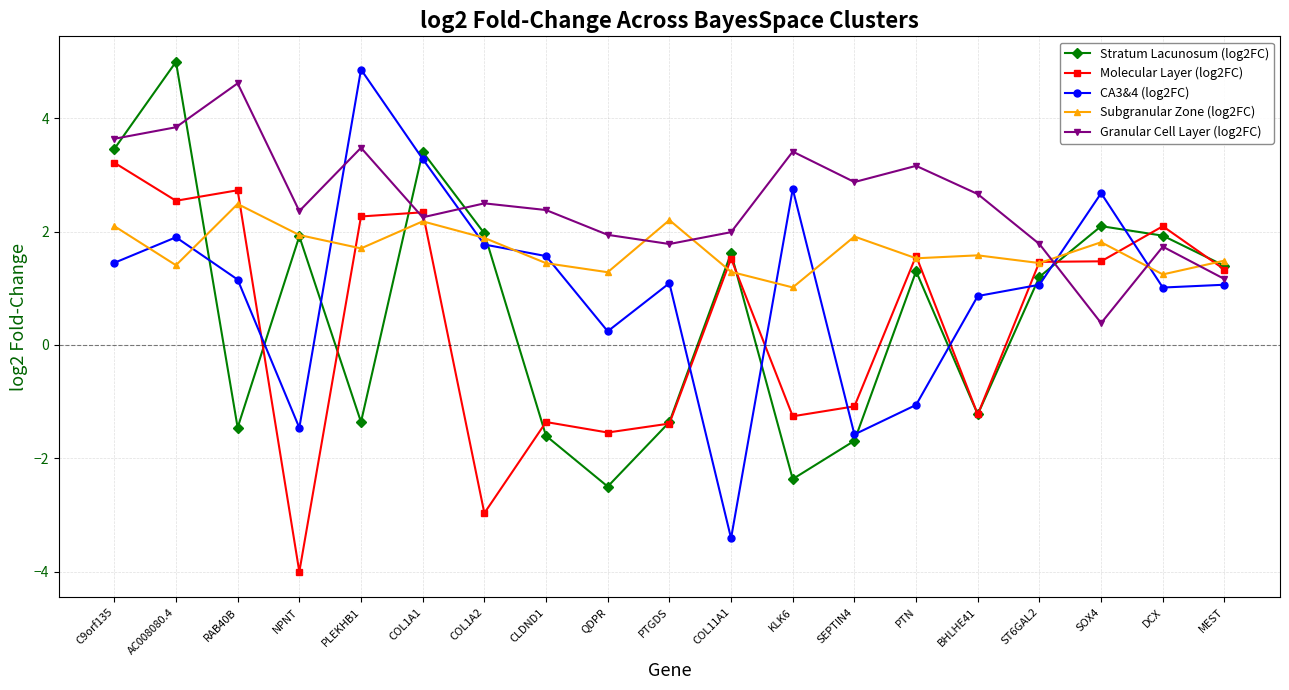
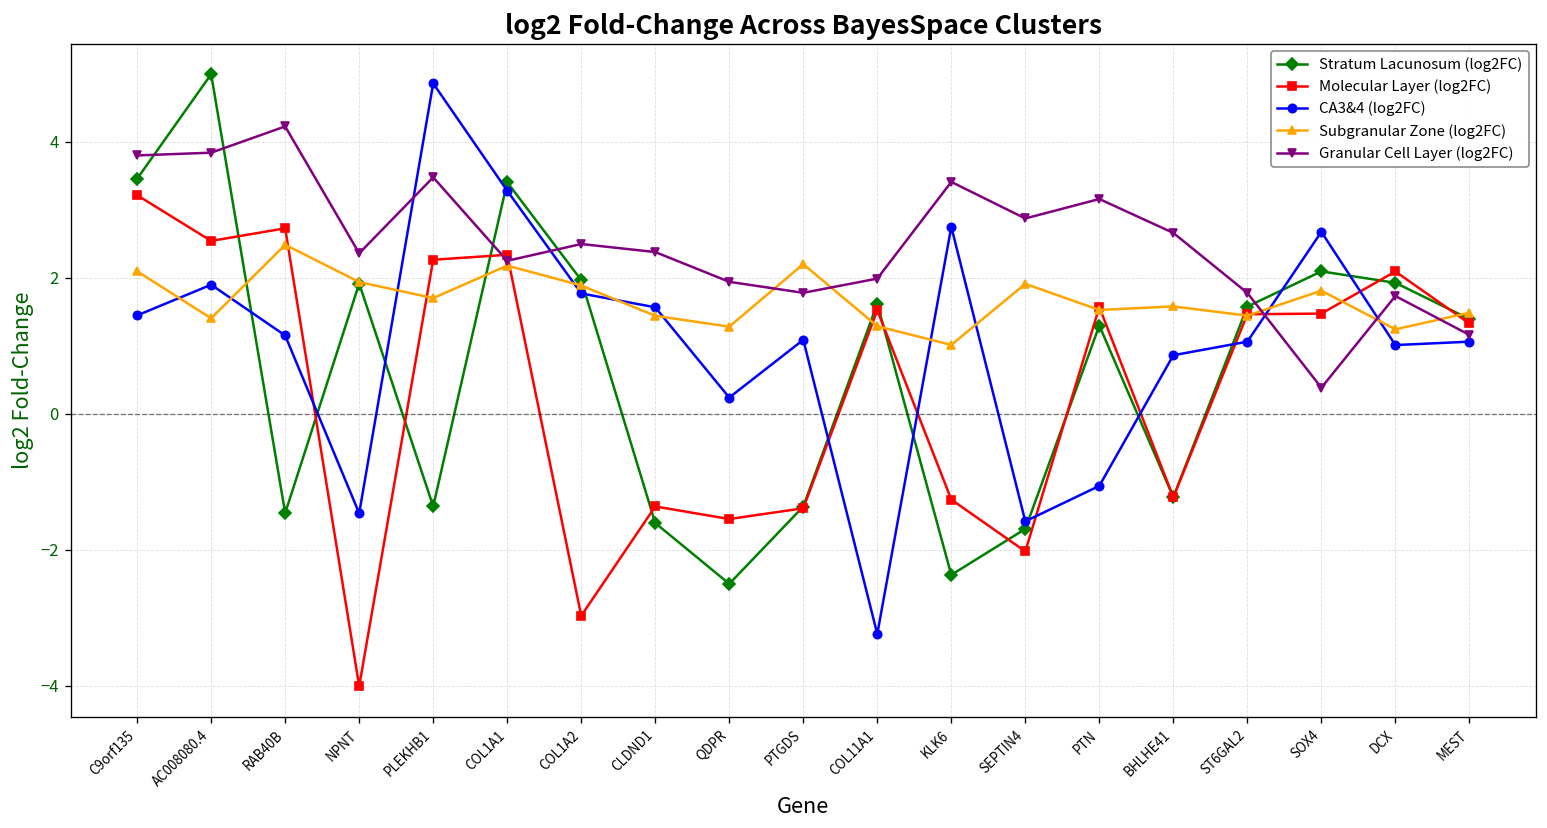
  {
    "Stratum Lacunosum (log2FC)": {
      "C9orf135": 3.5,
      "AC008080.4": 5.0,
      "RAB40B": -1.5,
      "PLEKHB1": -1.4,
      "COL1A1": 3.4,
      "COL1A2": 2.0,
      "CLDND1": -1.6,
      "QDPR": -2.5,
      "COL11A1": 1.6,
      "KLK6": -2.4,
      "SEPTIN4": -1.7,
      "PTN": 1.3,
-     "ST6GAL2": 1.2,
+     "ST6GAL2": 1.6,
      "SOX4": 2.1,
      "DCX": 1.9,
      "MEST": 1.4
    },
    "Molecular Layer (log2FC)": {
      "C9orf135": 3.2,
      "AC008080.4": 2.5,
      "RAB40B": 2.7,
      "NPNT": -4.0,
      "PLEKHB1": 2.3,
      "COL1A1": 2.3,
      "COL1A2": -3.0,
      "CLDND1": -1.4,
      "QDPR": -1.5,
      "COL11A1": 1.5,
      "KLK6": -1.3,
-     "SEPTIN4": -1.1,
+     "SEPTIN4": -2.0,
      "SOX4": 1.5,
      "DCX": 2.1,
      "MEST": 1.3
    },
    "CA3&4 (log2FC)": {
      "C9orf135": 1.4,
      "AC008080.4": 1.9,
      "RAB40B": 1.2,
      "NPNT": -1.5,
      "PLEKHB1": 4.9,
      "COL1A1": 3.3,
      "COL1A2": 1.8,
      "CLDND1": 1.6,
      "QDPR": 0.2,
      "PTGDS": 1.1,
-     "COL11A1": -3.4,
+     "COL11A1": -3.2,
      "KLK6": 2.8,
      "SEPTIN4": -1.6,
      "PTN": -1.1,
      "BHLHE41": 0.9,
      "ST6GAL2": 1.1,
      "SOX4": 2.7,
      "DCX": 1.0,
      "MEST": 1.1
    },
    "Subgranular Zone (log2FC)": {
      "C9orf135": 2.1,
      "AC008080.4": 1.4,
      "RAB40B": 2.5,
      "PLEKHB1": 1.7,
      "COL1A1": 2.2,
      "COL1A2": 1.9,
      "CLDND1": 1.4,
      "QDPR": 1.3,
      "PTGDS": 2.2,
      "COL11A1": 1.3,
      "KLK6": 1.0,
      "SEPTIN4": 1.9,
      "BHLHE41": 1.6,
      "SOX4": 1.8,
      "DCX": 1.2,
      "MEST": 1.5
    },
    "Granular Cell Layer (log2FC)": {
-     "C9orf135": 3.6,
+     "C9orf135": 3.8,
      "AC008080.4": 3.8,
-     "RAB40B": 4.6,
+     "RAB40B": 4.2,
      "NPNT": 2.4,
      "PLEKHB1": 3.5,
      "COL1A1": 2.3,
      "COL1A2": 2.5,
      "CLDND1": 2.4,
      "QDPR": 1.9,
      "PTGDS": 1.8,
      "COL11A1": 2.0,
      "KLK6": 3.4,
      "SEPTIN4": 2.9,
      "PTN": 3.2,
      "BHLHE41": 2.7,
      "ST6GAL2": 1.8,
      "SOX4": 0.4,
      "DCX": 1.7,
      "MEST": 1.2
    }
  }
